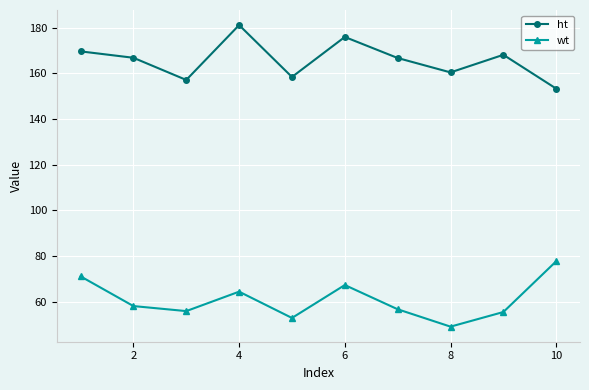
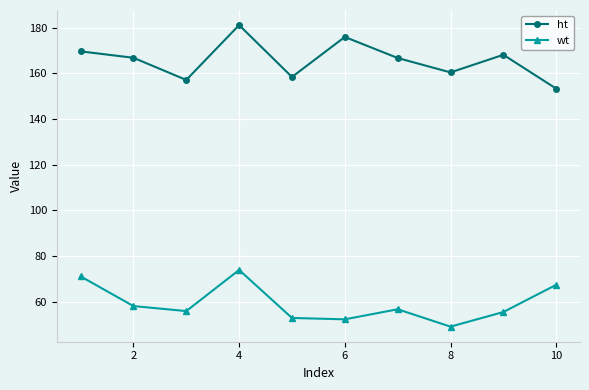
  {
    "ht": {
      "2": 167,
      "4": 181,
      "6": 176,
      "8": 160,
      "10": 153
    },
    "wt": {
      "2": 58,
-     "4": 65,
-     "6": 67,
+     "4": 74,
+     "6": 52,
      "8": 49,
-     "10": 78
+     "10": 68
    }
  }
